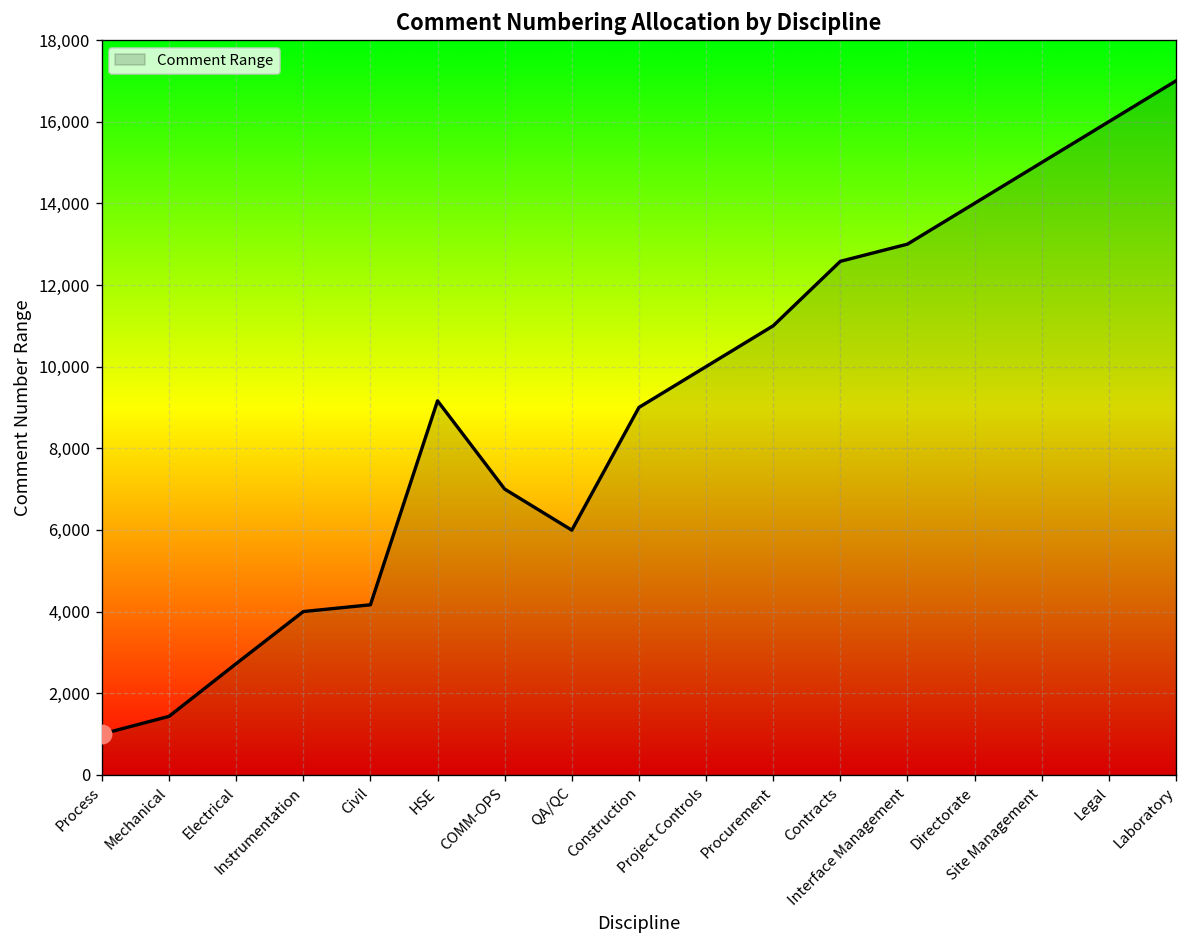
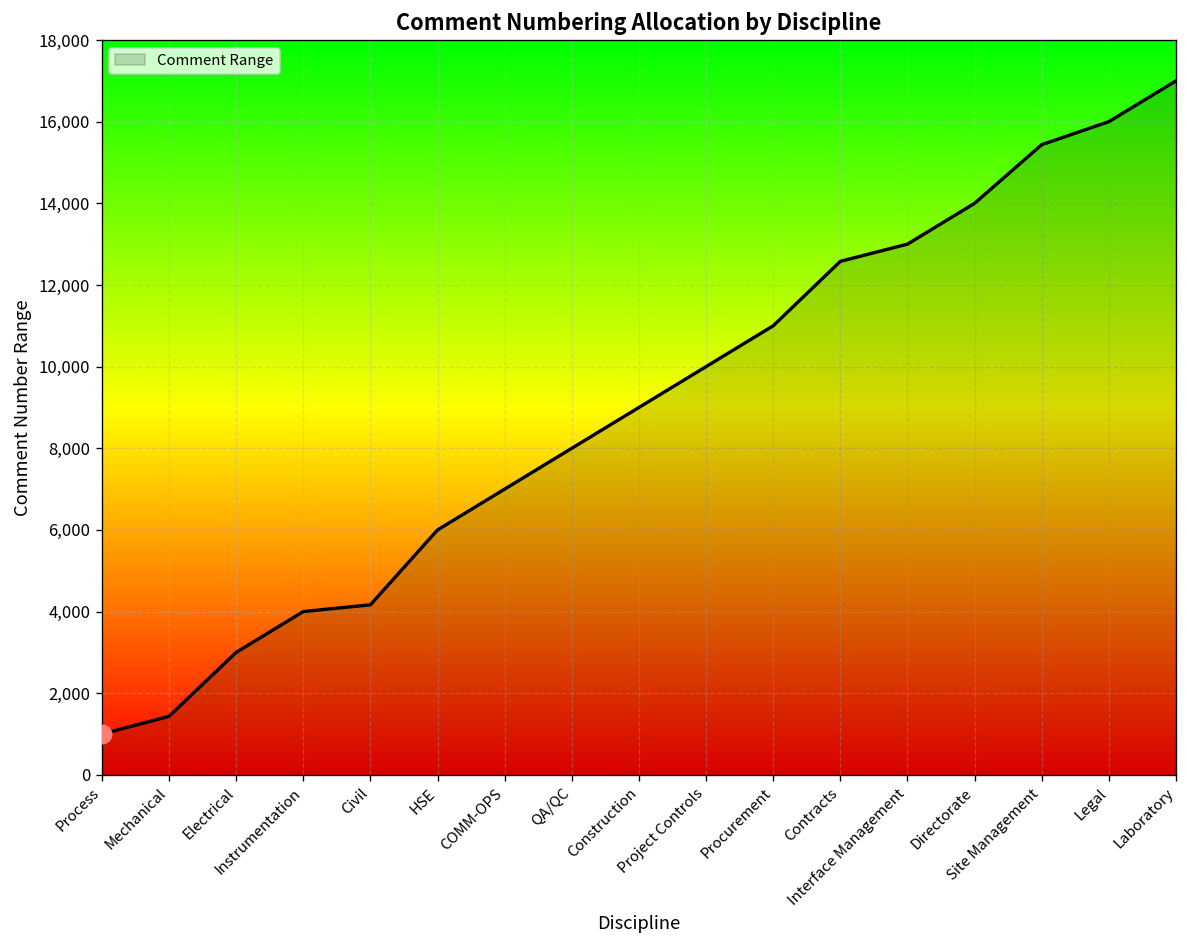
  {
    "Comment Range": {
      "Mechanical": "1,400",
-     "Electrical": "2,700",
+     "Electrical": "3,000",
      "Instrumentation": "4,000",
      "Civil": "4,200",
-     "HSE": "9,200",
+     "HSE": "6,000",
      "COMM-OPS": "7,000",
-     "QA/QC": "6,000",
+     "QA/QC": "8,000",
      "Construction": "9,000",
      "Project Controls": "10,000",
      "Procurement": "11,000",
      "Contracts": "12,600",
      "Interface Management": "13,000",
      "Directorate": "14,000",
-     "Site Management": "15,000",
+     "Site Management": "15,400",
      "Legal": "16,000",
      "Laboratory": "17,000"
    }
  }
